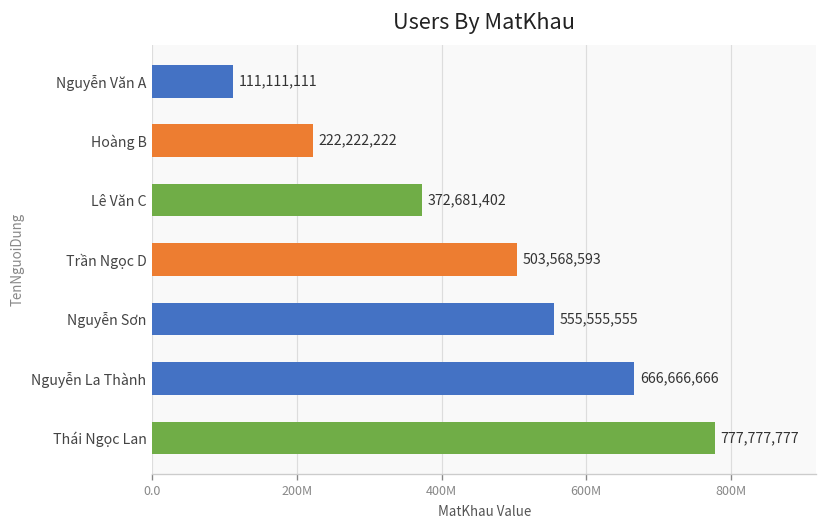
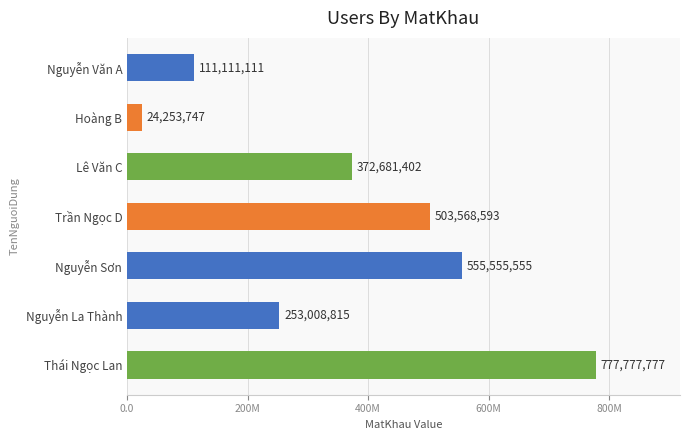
  {
    "Nguyễn Văn A": "111,111,111",
-   "Hoàng B": "222,222,222",
+   "Hoàng B": "24,253,747",
    "Lê Văn C": "372,681,402",
    "Trần Ngọc D": "503,568,593",
    "Nguyễn Sơn": "555,555,555",
-   "Nguyễn La Thành": "666,666,666",
+   "Nguyễn La Thành": "253,008,815",
    "Thái Ngọc Lan": "777,777,777"
  }
